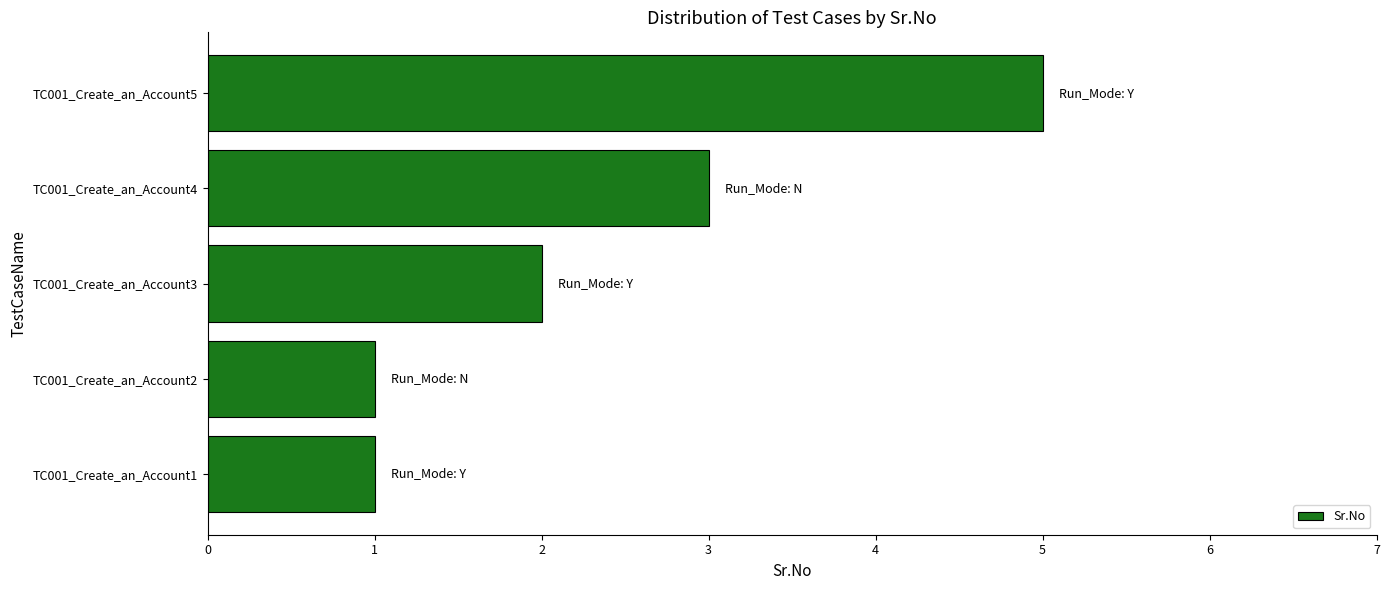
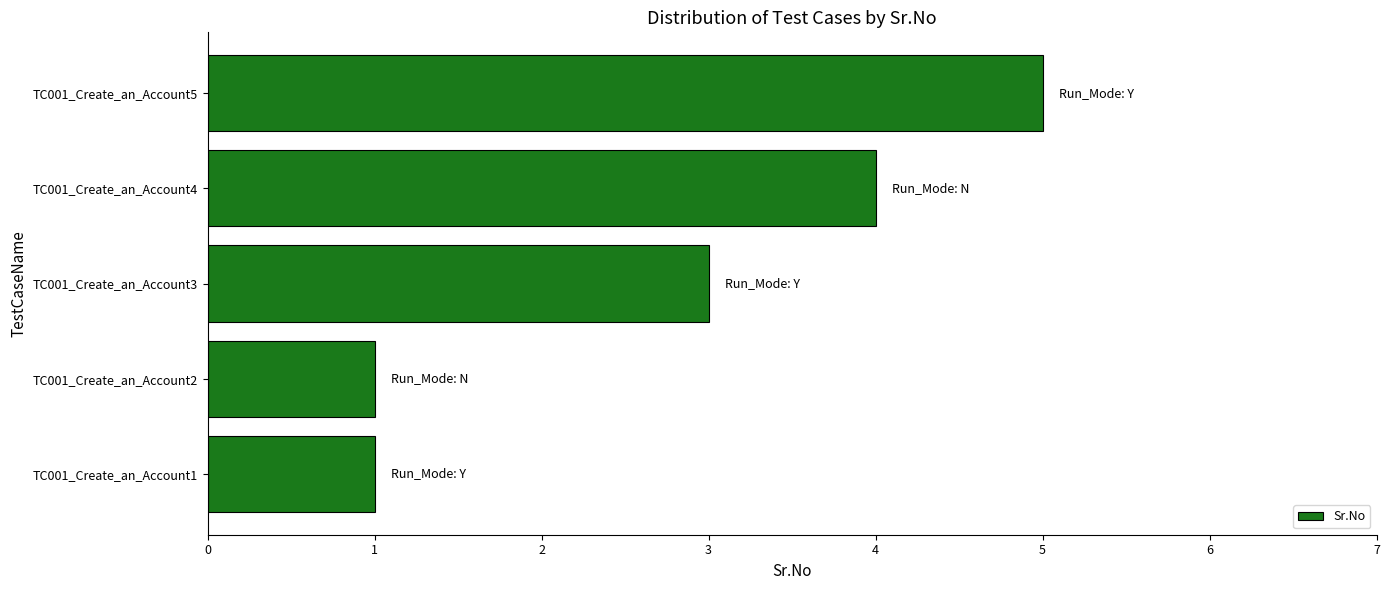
  {
    "TC001_Create_an_Account5": 5,
-   "TC001_Create_an_Account4": 3,
-   "TC001_Create_an_Account3": 2,
+   "TC001_Create_an_Account4": 4,
+   "TC001_Create_an_Account3": 3,
    "TC001_Create_an_Account2": 1,
    "TC001_Create_an_Account1": 1
  }
